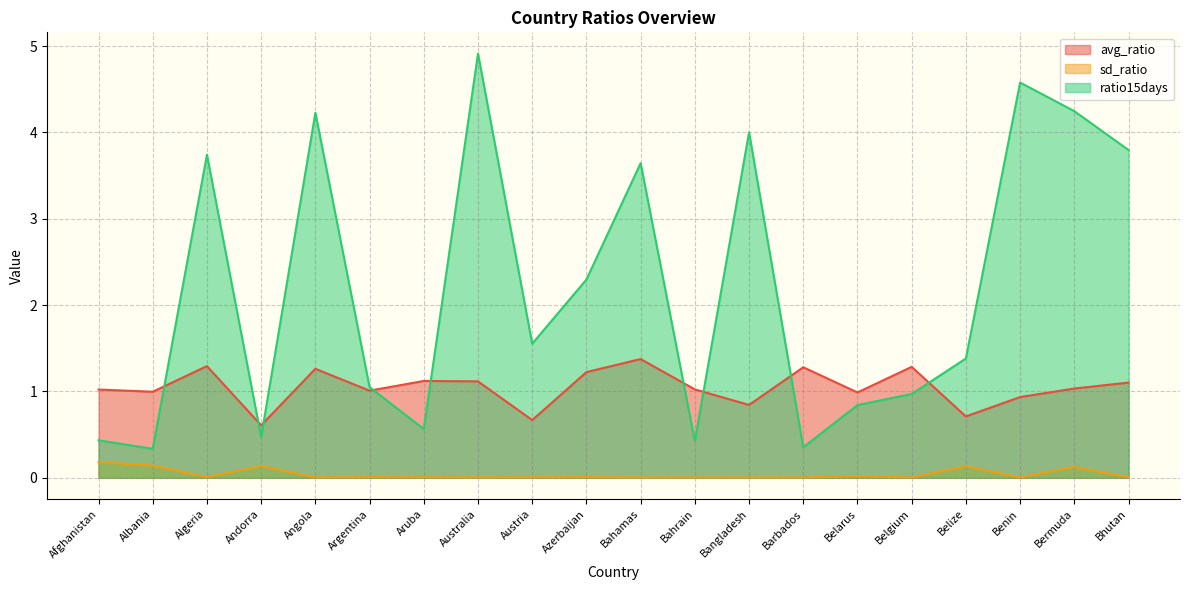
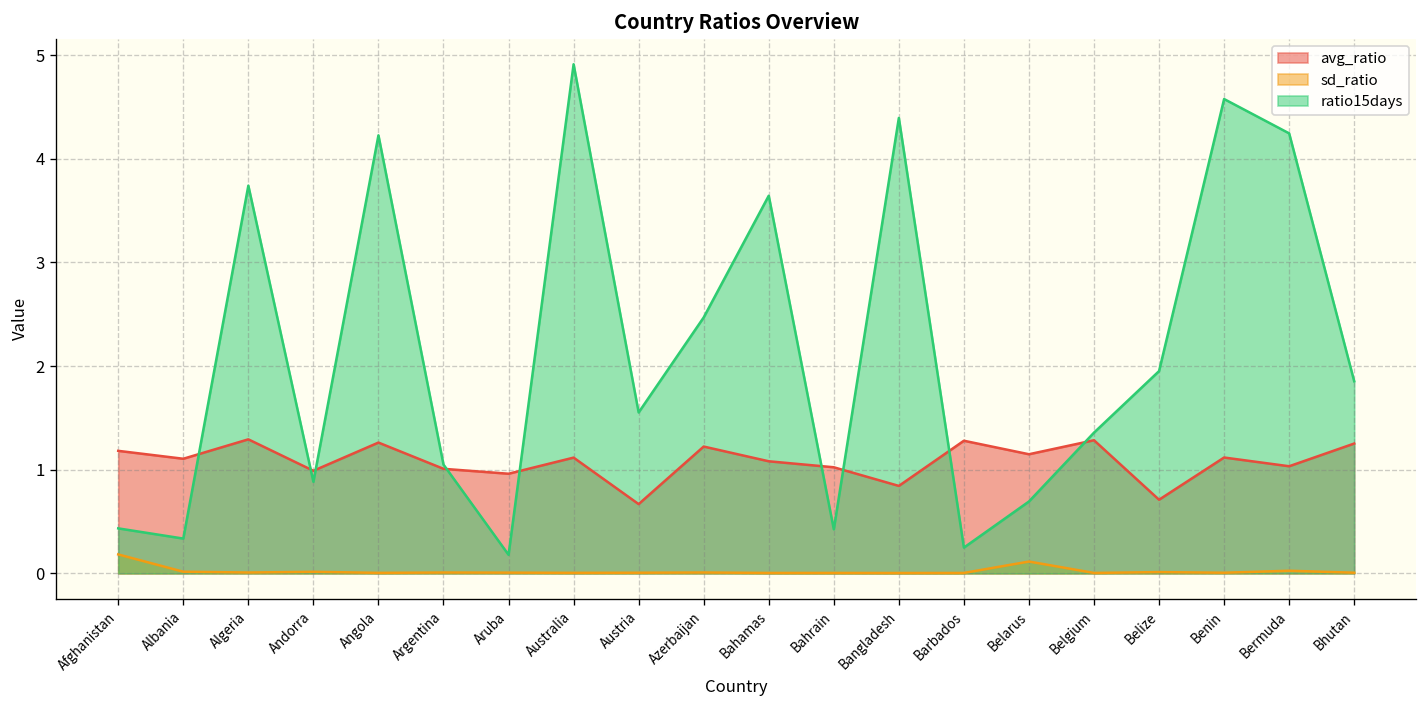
  {
    "avg_ratio": {
-     "Afghanistan": 1.0,
-     "Albania": 1.0,
+     "Afghanistan": 1.2,
+     "Albania": 1.1,
      "Algeria": 1.3,
-     "Andorra": 0.6,
+     "Andorra": 1.0,
      "Angola": 1.3,
      "Argentina": 1.0,
-     "Aruba": 1.1,
+     "Aruba": 1.0,
      "Australia": 1.1,
      "Austria": 0.7,
      "Azerbaijan": 1.2,
-     "Bahamas": 1.4,
+     "Bahamas": 1.1,
      "Bahrain": 1.0,
      "Bangladesh": 0.8,
      "Barbados": 1.3,
-     "Belarus": 1.0,
+     "Belarus": 1.1,
      "Belgium": 1.3,
      "Belize": 0.7,
-     "Benin": 0.9,
+     "Benin": 1.1,
      "Bermuda": 1.0,
-     "Bhutan": 1.1
+     "Bhutan": 1.3
    },
    "sd_ratio": {
      "Afghanistan": 0.2,
-     "Albania": 0.1,
+     "Albania": 0.0,
      "Algeria": 0.0,
-     "Andorra": 0.1,
+     "Andorra": 0.0,
      "Angola": 0.0,
      "Argentina": 0.0,
      "Aruba": 0.0,
      "Australia": 0.0,
      "Austria": 0.0,
      "Azerbaijan": 0.0,
      "Bahamas": 0.0,
      "Bahrain": 0.0,
      "Bangladesh": 0.0,
      "Barbados": 0.0,
-     "Belarus": 0.0,
+     "Belarus": 0.1,
      "Belgium": 0.0,
-     "Belize": 0.1,
+     "Belize": 0.0,
      "Benin": 0.0,
-     "Bermuda": 0.1,
+     "Bermuda": 0.0,
      "Bhutan": 0.0
    },
    "ratio15days": {
      "Afghanistan": 0.4,
      "Albania": 0.3,
      "Algeria": 3.7,
-     "Andorra": 0.5,
+     "Andorra": 0.9,
      "Angola": 4.2,
      "Argentina": 1.0,
-     "Aruba": 0.6,
+     "Aruba": 0.2,
      "Australia": 4.9,
      "Austria": 1.6,
-     "Azerbaijan": 2.3,
+     "Azerbaijan": 2.5,
      "Bahamas": 3.6,
      "Bahrain": 0.4,
-     "Bangladesh": 4.0,
-     "Barbados": 0.4,
-     "Belarus": 0.8,
-     "Belgium": 1.0,
-     "Belize": 1.4,
+     "Bangladesh": 4.4,
+     "Barbados": 0.2,
+     "Belarus": 0.7,
+     "Belgium": 1.4,
+     "Belize": 2.0,
      "Benin": 4.6,
      "Bermuda": 4.2,
-     "Bhutan": 3.8
+     "Bhutan": 1.9
    }
  }
